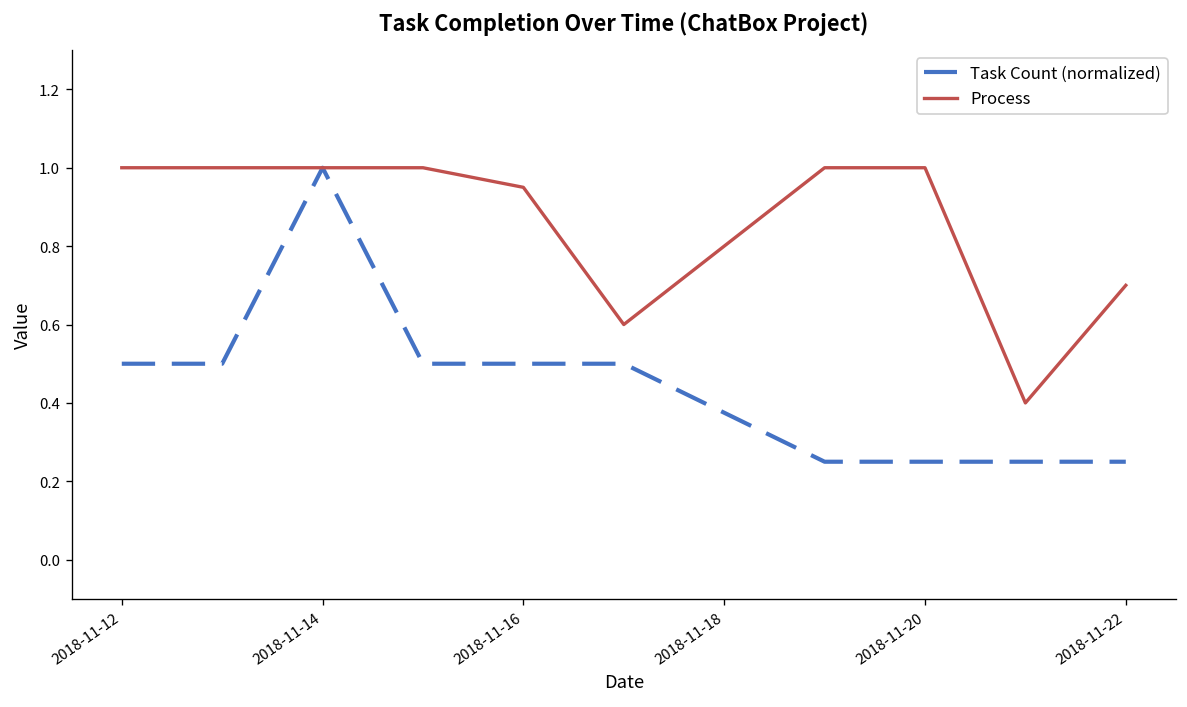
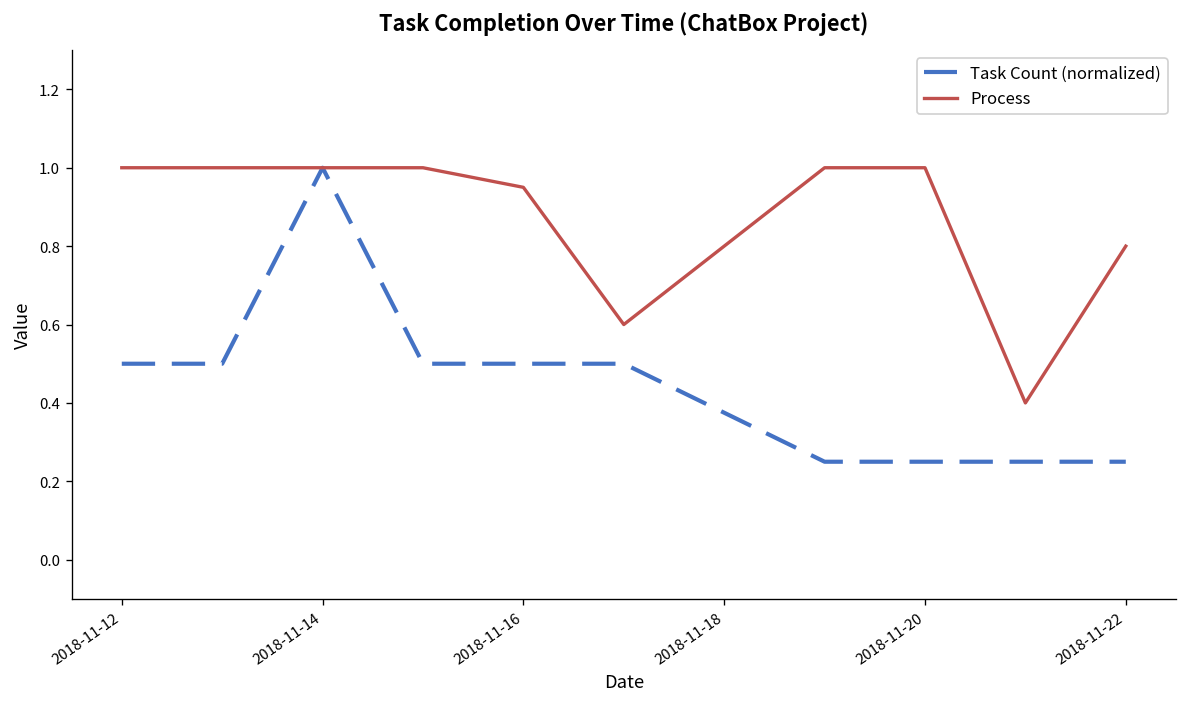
  {
    "Task Count (normalized)": {
      "2018-11-12": 0.5,
      "2018-11-16": 0.5,
      "2018-11-20": 0.25,
      "2018-11-22": 0.25
    },
    "Process": {
      "2018-11-12": 1.0,
      "2018-11-16": 0.95,
      "2018-11-20": 1.0,
-     "2018-11-22": 0.7
+     "2018-11-22": 0.8
    }
  }
